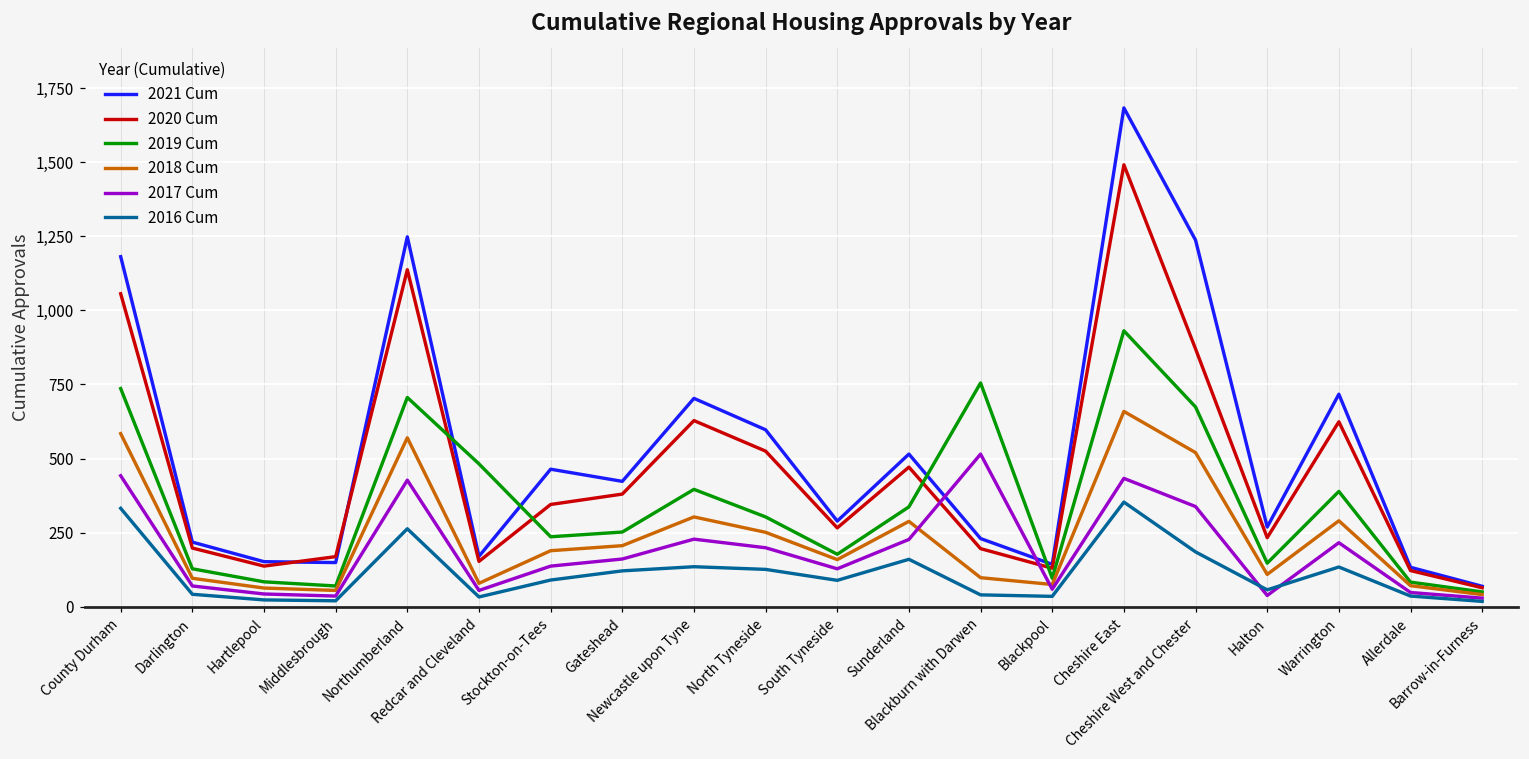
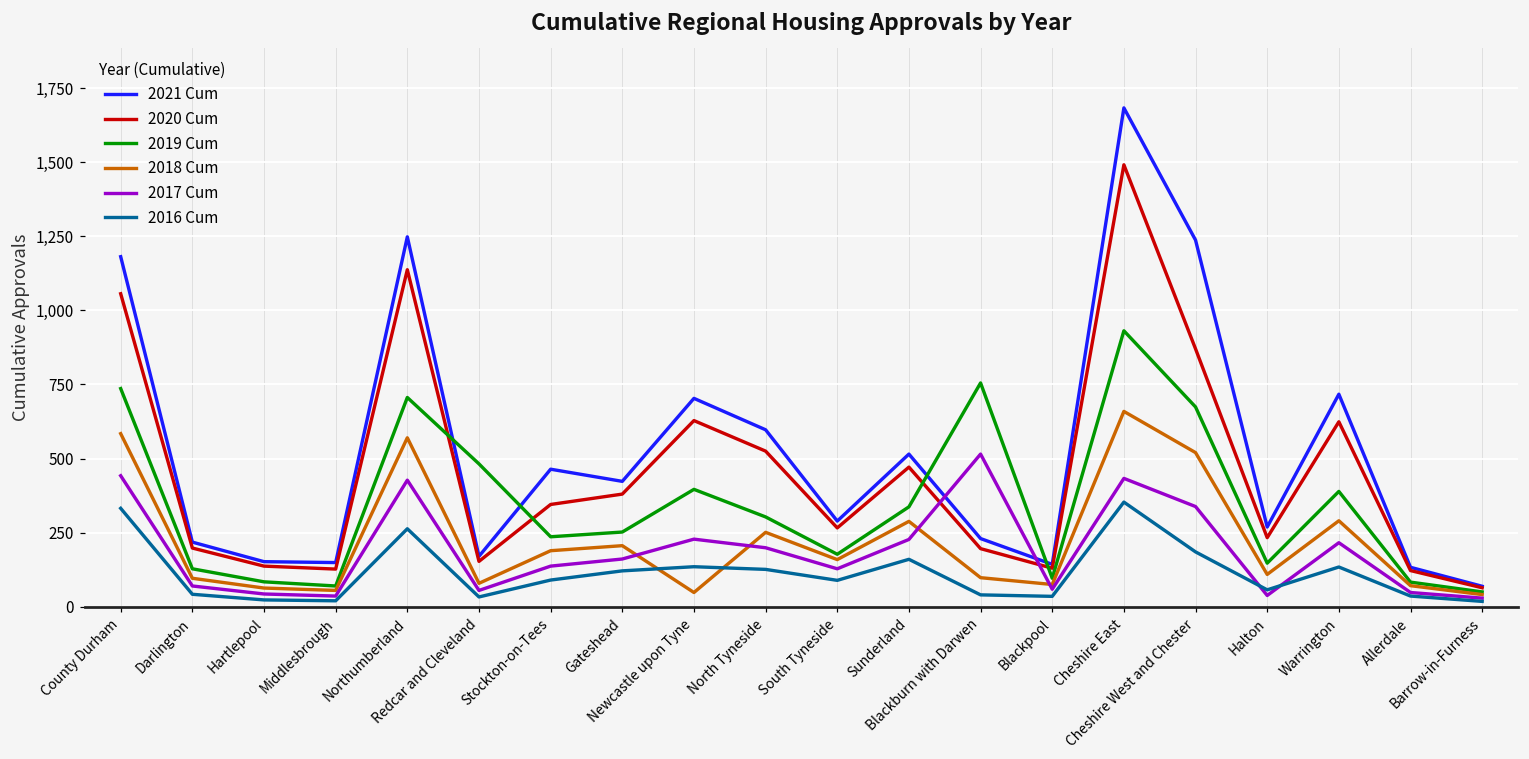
  {
    "2021 Cum": {
      "County Durham": "1,180",
      "Darlington": "220",
      "Hartlepool": "150",
      "Middlesbrough": "150",
      "Northumberland": "1,250",
      "Redcar and Cleveland": "170",
      "Stockton-on-Tees": "460",
      "Gateshead": "420",
      "Newcastle upon Tyne": "700",
      "North Tyneside": "600",
      "South Tyneside": "290",
      "Sunderland": "520",
      "Blackburn with Darwen": "230",
      "Blackpool": "140",
      "Cheshire East": "1,680",
      "Cheshire West and Chester": "1,240",
      "Halton": "270",
      "Warrington": "720",
      "Allerdale": "130"
    },
    "2020 Cum": {
      "County Durham": "1,060",
      "Darlington": "200",
      "Hartlepool": "140",
-     "Middlesbrough": "170",
+     "Middlesbrough": "130",
      "Northumberland": "1,140",
      "Redcar and Cleveland": "150",
      "Stockton-on-Tees": "350",
      "Gateshead": "380",
      "Newcastle upon Tyne": "630",
      "North Tyneside": "530",
      "South Tyneside": "270",
      "Sunderland": "470",
      "Blackburn with Darwen": "200",
      "Blackpool": "130",
      "Cheshire East": "1,490",
      "Cheshire West and Chester": "870",
      "Halton": "230",
      "Warrington": "620",
      "Allerdale": "120"
    },
    "2019 Cum": {
      "County Durham": "740",
      "Darlington": "130",
      "Hartlepool": "80",
      "Middlesbrough": "70",
      "Northumberland": "710",
      "Redcar and Cleveland": "480",
      "Stockton-on-Tees": "240",
      "Gateshead": "250",
      "Newcastle upon Tyne": "400",
      "North Tyneside": "300",
      "South Tyneside": "180",
      "Sunderland": "340",
      "Blackburn with Darwen": "760",
      "Blackpool": "100",
      "Cheshire East": "930",
      "Cheshire West and Chester": "670",
      "Halton": "150",
      "Warrington": "390",
      "Allerdale": "80"
    },
    "2018 Cum": {
      "County Durham": "580",
      "Darlington": "100",
      "Hartlepool": "60",
      "Middlesbrough": "60",
      "Northumberland": "570",
      "Redcar and Cleveland": "80",
      "Stockton-on-Tees": "190",
      "Gateshead": "210",
-     "Newcastle upon Tyne": "300",
+     "Newcastle upon Tyne": "50",
      "North Tyneside": "250",
      "South Tyneside": "160",
      "Sunderland": "290",
      "Blackburn with Darwen": "100",
      "Blackpool": "80",
      "Cheshire East": "660",
      "Cheshire West and Chester": "520",
      "Halton": "110",
      "Warrington": "290",
      "Allerdale": "70"
    },
    "2017 Cum": {
      "County Durham": "440",
      "Darlington": "70",
      "Hartlepool": "40",
      "Middlesbrough": "40",
      "Northumberland": "430",
      "Redcar and Cleveland": "60",
      "Stockton-on-Tees": "140",
      "Gateshead": "160",
      "Newcastle upon Tyne": "230",
      "North Tyneside": "200",
      "South Tyneside": "130",
      "Sunderland": "230",
      "Blackburn with Darwen": "520",
      "Blackpool": "60",
      "Cheshire East": "430",
      "Cheshire West and Chester": "340",
      "Halton": "40",
      "Warrington": "220",
      "Allerdale": "50",
      "Barrow-in-Furness": "30"
    },
    "2016 Cum": {
      "County Durham": "330",
      "Darlington": "40",
      "Hartlepool": "20",
      "Middlesbrough": "20",
      "Northumberland": "260",
      "Redcar and Cleveland": "30",
      "Stockton-on-Tees": "90",
      "Gateshead": "120",
      "Newcastle upon Tyne": "140",
      "North Tyneside": "130",
      "South Tyneside": "90",
      "Sunderland": "160",
      "Blackburn with Darwen": "40",
      "Blackpool": "40",
      "Cheshire East": "350",
      "Cheshire West and Chester": "190",
      "Halton": "60",
      "Warrington": "130",
      "Allerdale": "40",
      "Barrow-in-Furness": "20"
    }
  }
